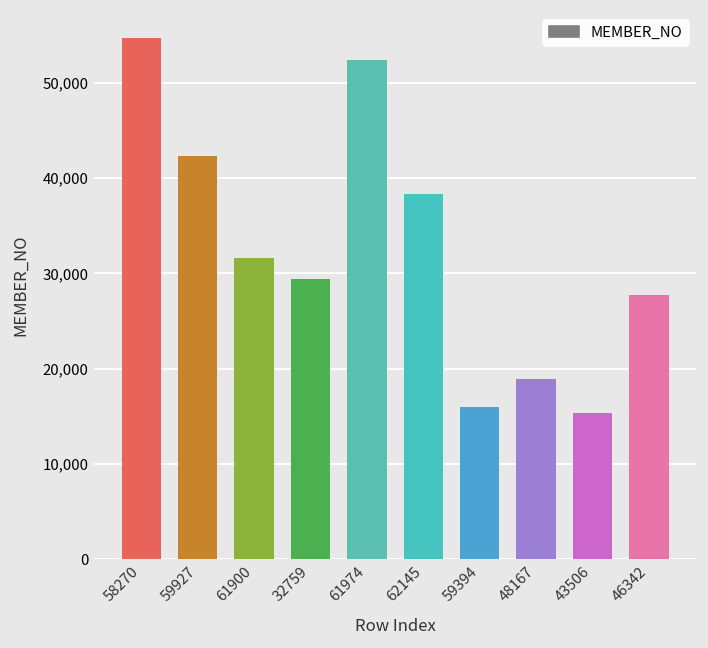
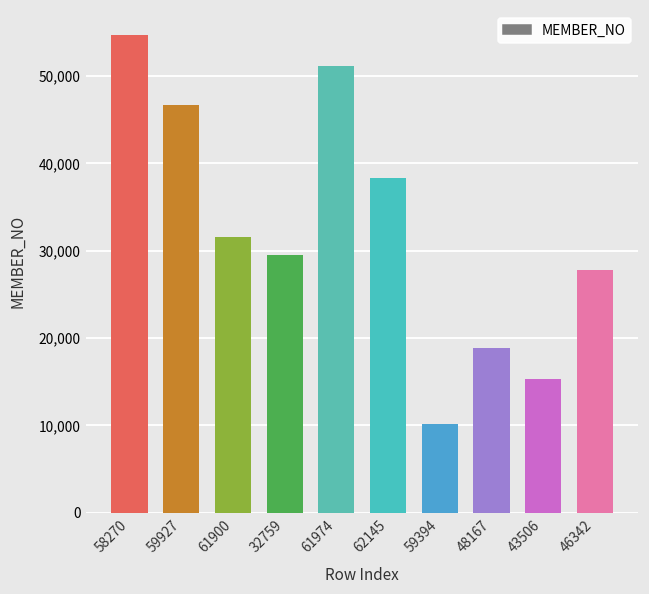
  {
    "58270": "55,000",
-   "59927": "42,000",
+   "59927": "47,000",
    "61900": "32,000",
    "32759": "29,000",
-   "61974": "52,000",
+   "61974": "51,000",
    "62145": "38,000",
-   "59394": "16,000",
+   "59394": "10,000",
    "48167": "19,000",
    "43506": "15,000",
    "46342": "28,000"
  }
